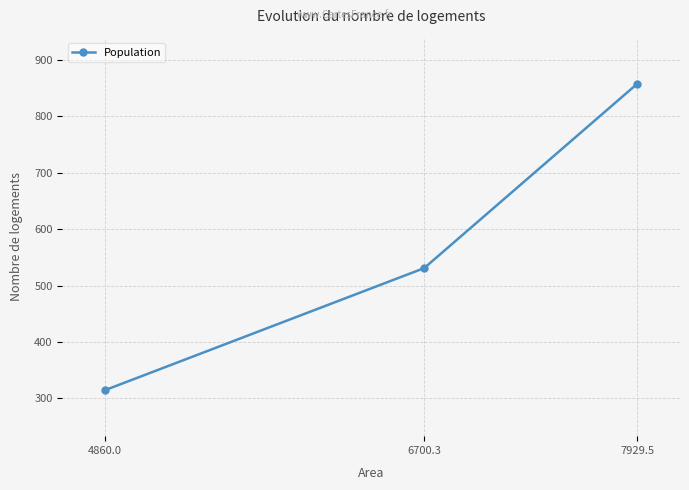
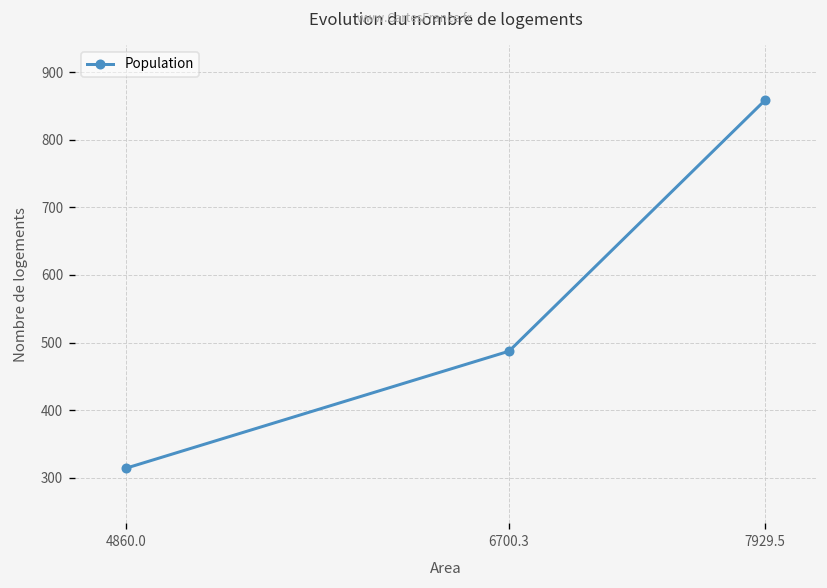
  {
    "4860.0": 310,
-   "6700.3": 530,
+   "6700.3": 490,
    "7929.5": 860
  }
